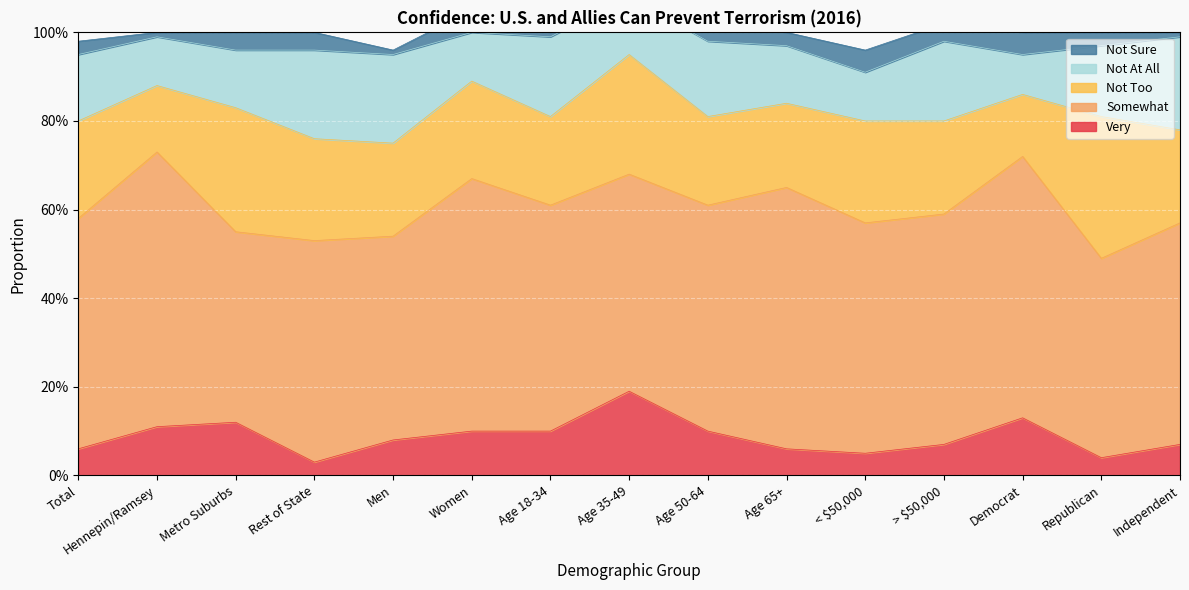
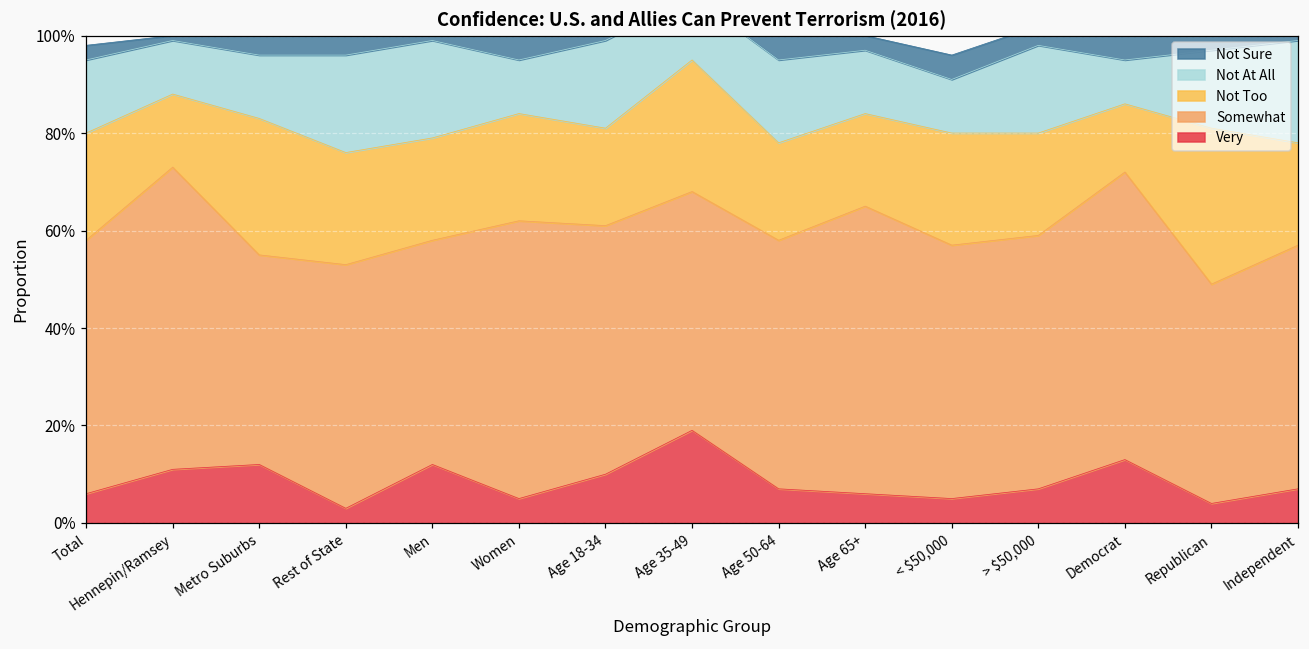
  {
    "Very": {
      "Total": "6%",
      "Hennepin/Ramsey": "11%",
      "Metro Suburbs": "12%",
      "Rest of State": "3%",
-     "Men": "8%",
-     "Women": "10%",
+     "Men": "12%",
+     "Women": "5%",
      "Age 18-34": "10%",
      "Age 35-49": "19%",
-     "Age 50-64": "10%",
+     "Age 50-64": "7%",
      "Age 65+": "6%",
      "< $50,000": "5%",
      "> $50,000": "7%",
      "Democrat": "13%",
      "Republican": "4%",
      "Independent": "7%"
    },
    "Not At All": {
      "Total": "15%",
      "Hennepin/Ramsey": "11%",
      "Metro Suburbs": "13%",
      "Rest of State": "20%",
      "Men": "20%",
      "Women": "11%",
      "Age 18-34": "18%",
      "Age 50-64": "17%",
      "Age 65+": "13%",
      "< $50,000": "11%",
      "> $50,000": "18%",
      "Democrat": "9%",
      "Independent": "21%"
    },
    "Not Sure": {
      "Total": "3%",
      "Hennepin/Ramsey": "1%",
      "Metro Suburbs": "4%",
      "Rest of State": "4%",
      "Men": "1%",
      "Age 18-34": "1%",
      "Age 65+": "3%",
      "< $50,000": "5%",
      "Democrat": "5%",
      "Republican": "3%",
      "Independent": "1%"
    }
  }
